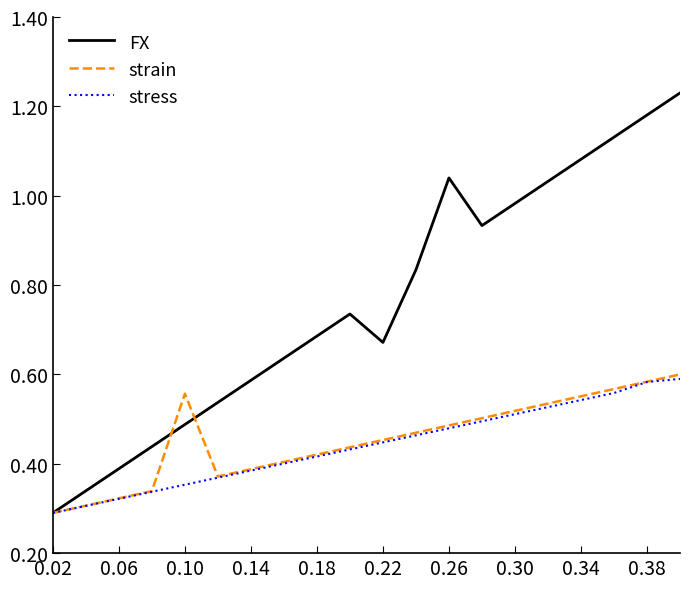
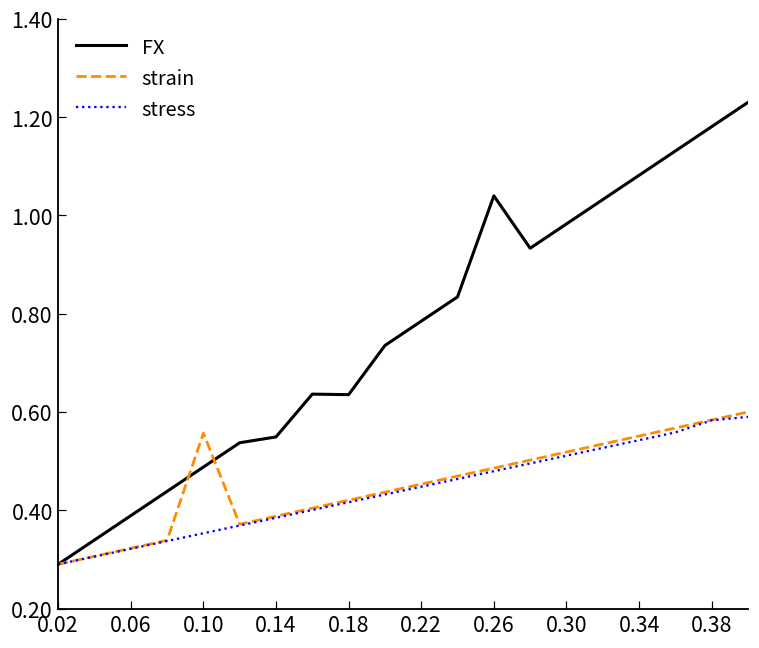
  {
    "FX": {
      "0.06": 0.39,
      "0.10": 0.49,
-     "0.14": 0.59,
-     "0.18": 0.69,
-     "0.22": 0.67,
+     "0.14": 0.55,
+     "0.18": 0.64,
+     "0.22": 0.78,
      "0.26": 1.04,
      "0.30": 0.98,
      "0.34": 1.08,
      "0.38": 1.18
    },
    "strain": {
      "0.10": 0.56,
      "0.26": 0.49,
      "0.30": 0.52,
      "0.34": 0.55
    },
    "stress": {
      "0.10": 0.35,
      "0.26": 0.48,
      "0.30": 0.51,
      "0.34": 0.54
    }
  }
